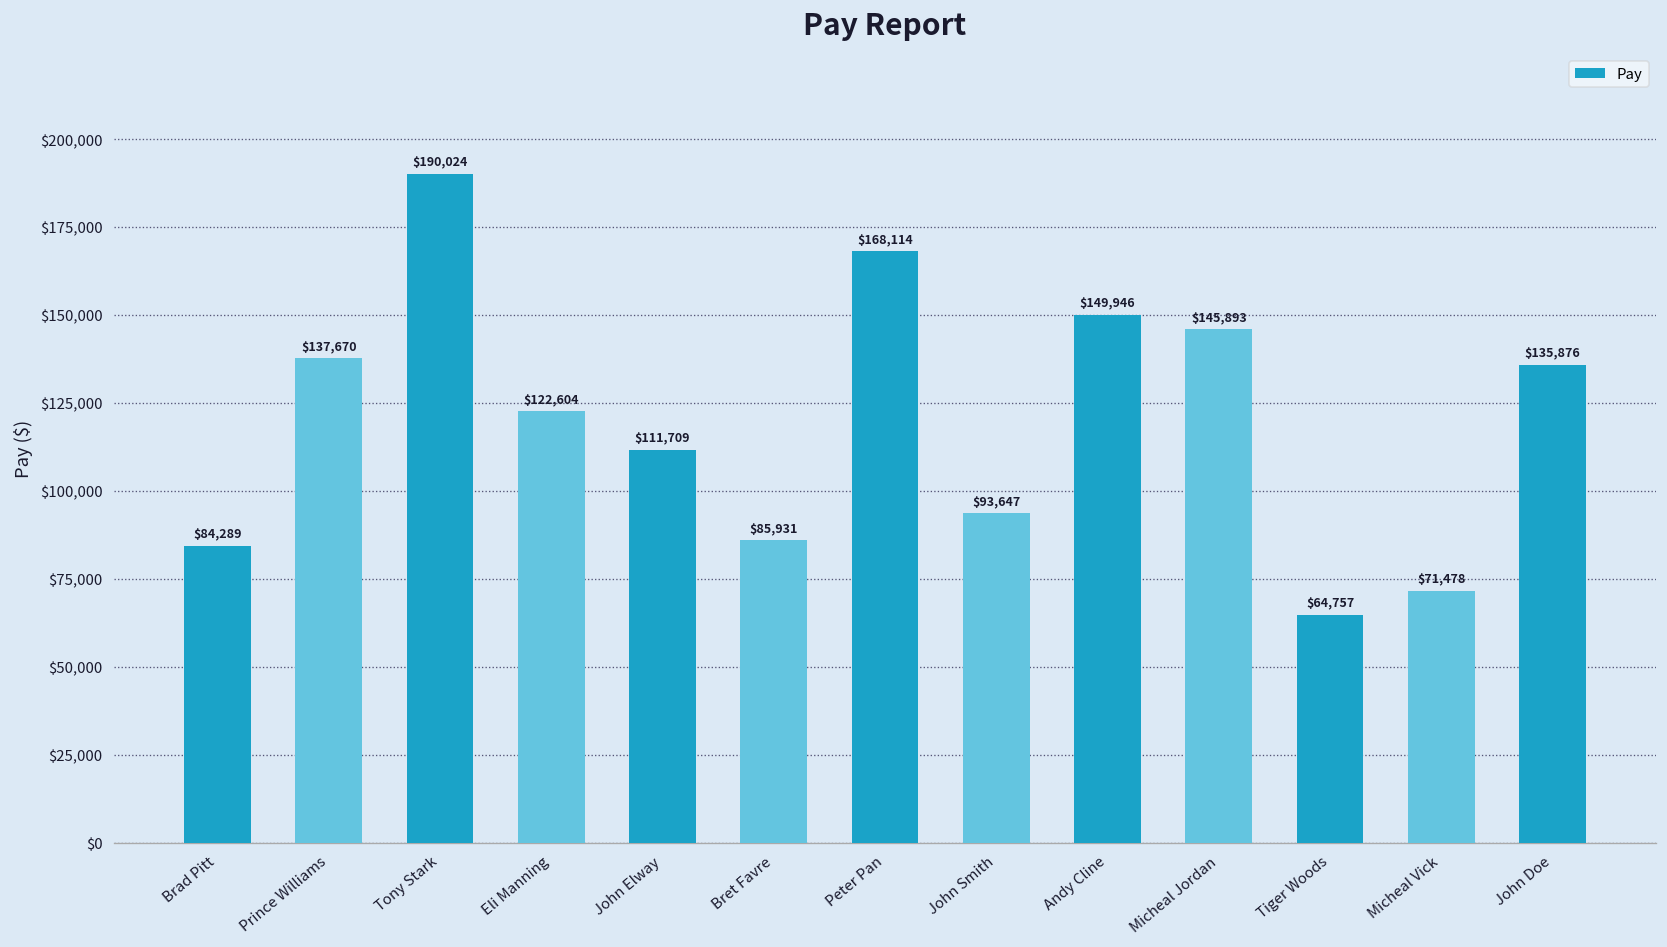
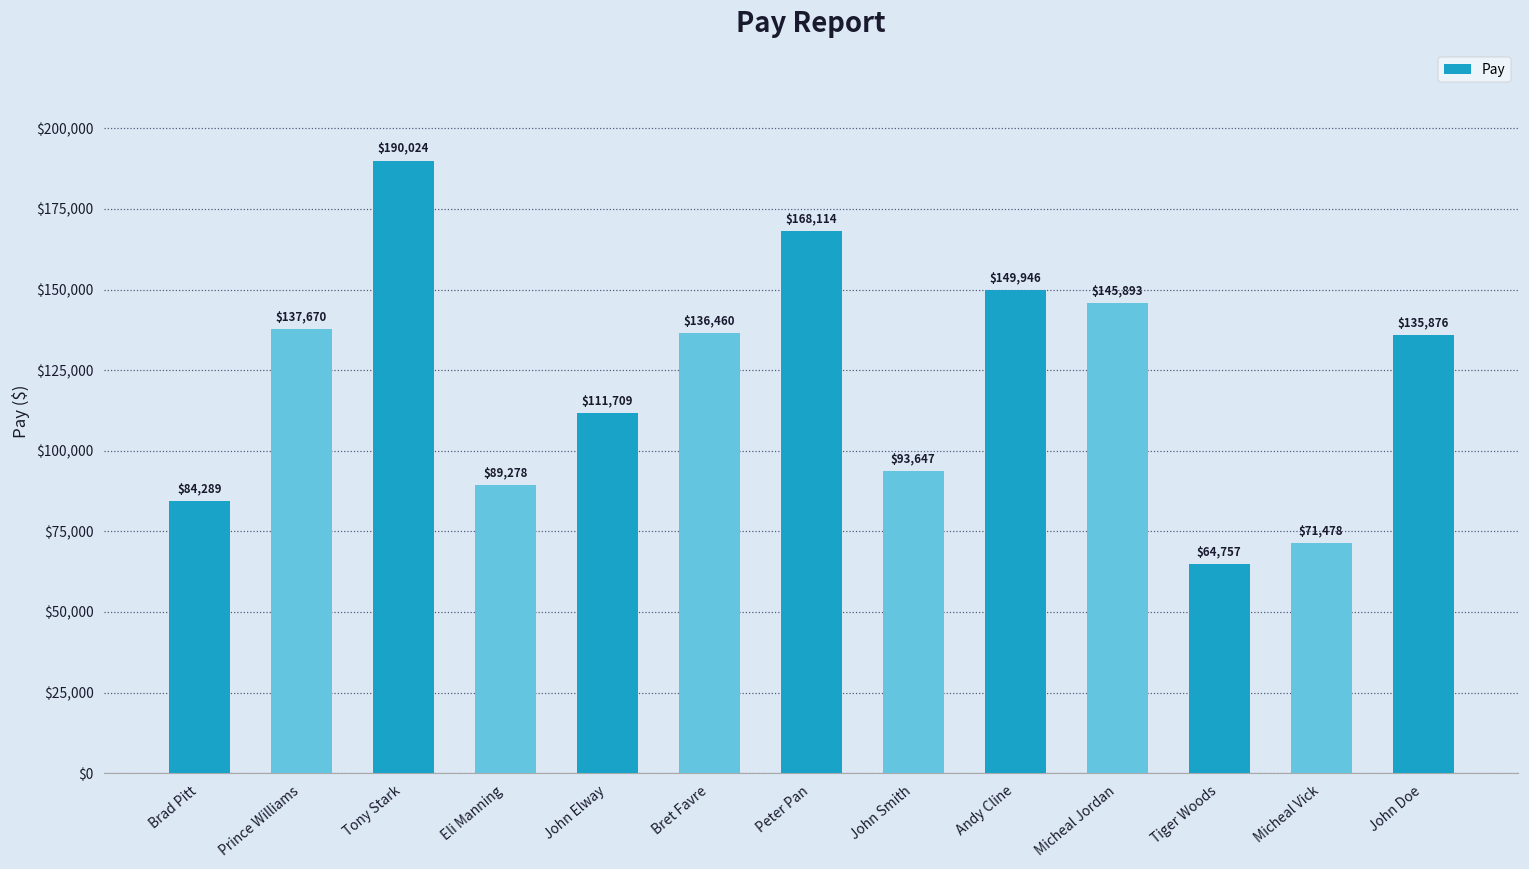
  {
    "Brad Pitt": "$84,289",
    "Prince Williams": "$137,670",
    "Tony Stark": "$190,024",
-   "Eli Manning": "$122,604",
+   "Eli Manning": "$89,278",
    "John Elway": "$111,709",
-   "Bret Favre": "$85,931",
+   "Bret Favre": "$136,460",
    "Peter Pan": "$168,114",
    "John Smith": "$93,647",
    "Andy Cline": "$149,946",
    "Micheal Jordan": "$145,893",
    "Tiger Woods": "$64,757",
    "Micheal Vick": "$71,478",
    "John Doe": "$135,876"
  }
